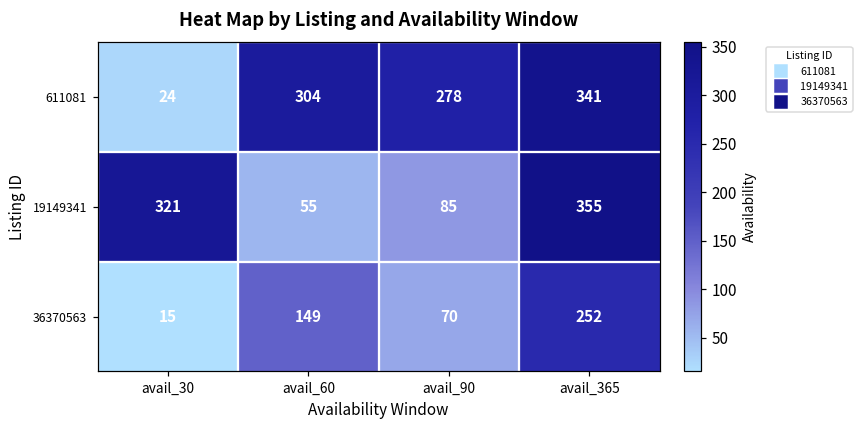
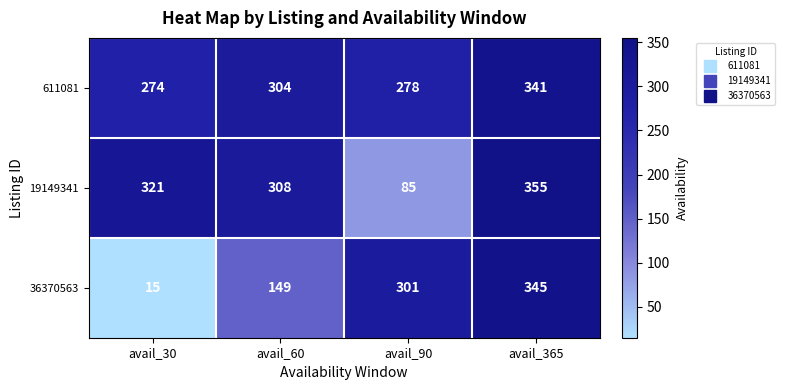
  {
    "611081": {
-     "avail_30": 24,
+     "avail_30": 274,
      "avail_60": 304,
      "avail_90": 278,
      "avail_365": 341
    },
    "19149341": {
      "avail_30": 321,
-     "avail_60": 55,
+     "avail_60": 308,
      "avail_90": 85,
      "avail_365": 355
    },
    "36370563": {
      "avail_30": 15,
      "avail_60": 149,
-     "avail_90": 70,
-     "avail_365": 252
+     "avail_90": 301,
+     "avail_365": 345
    }
  }
